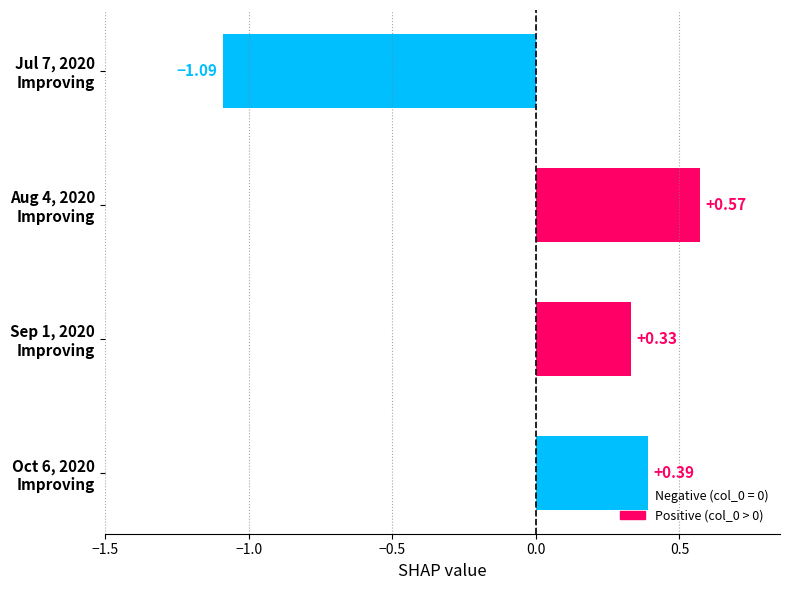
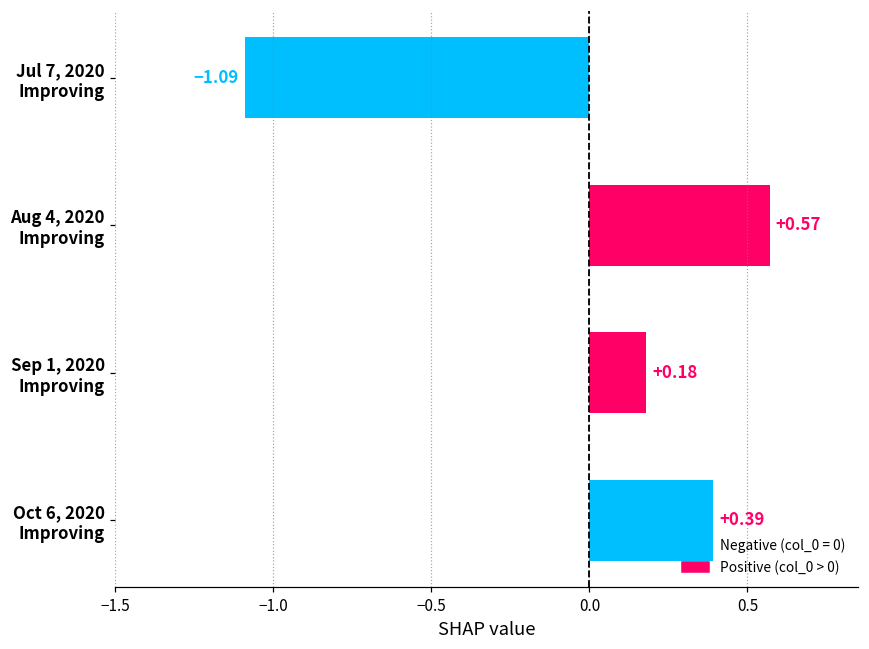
  {
    "Jul 7, 2020 Improving": "-1.09",
    "Aug 4, 2020 Improving": "+0.57",
-   "Sep 1, 2020 Improving": "+0.33",
+   "Sep 1, 2020 Improving": "+0.18",
    "Oct 6, 2020 Improving": "+0.39"
  }
